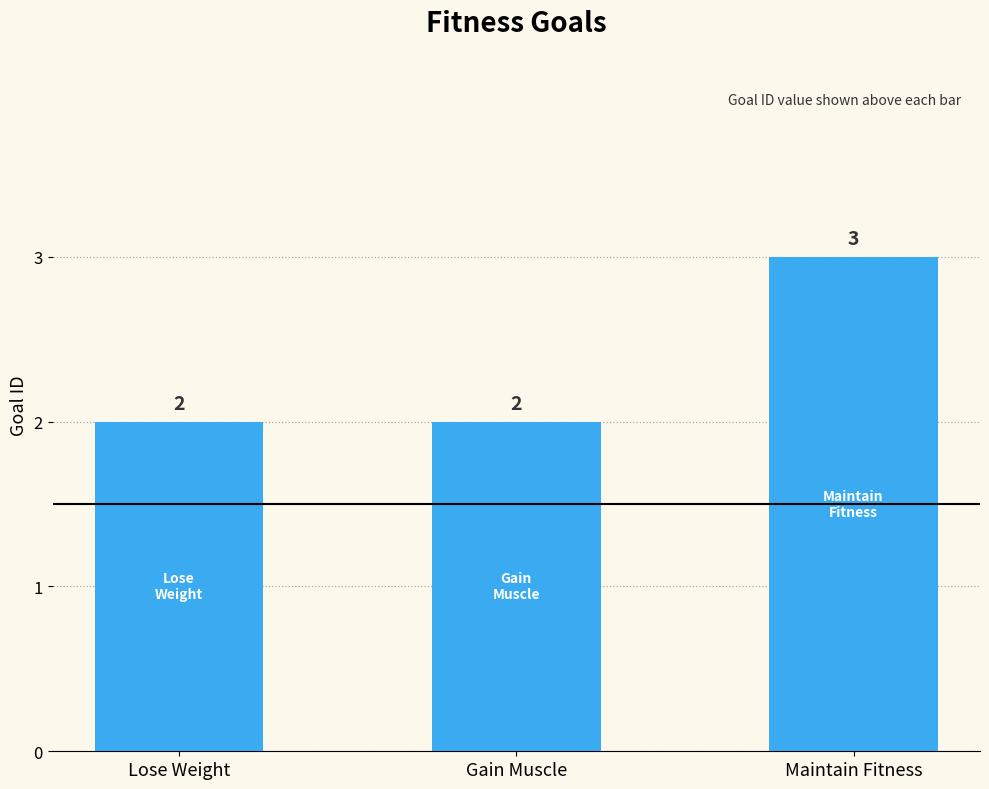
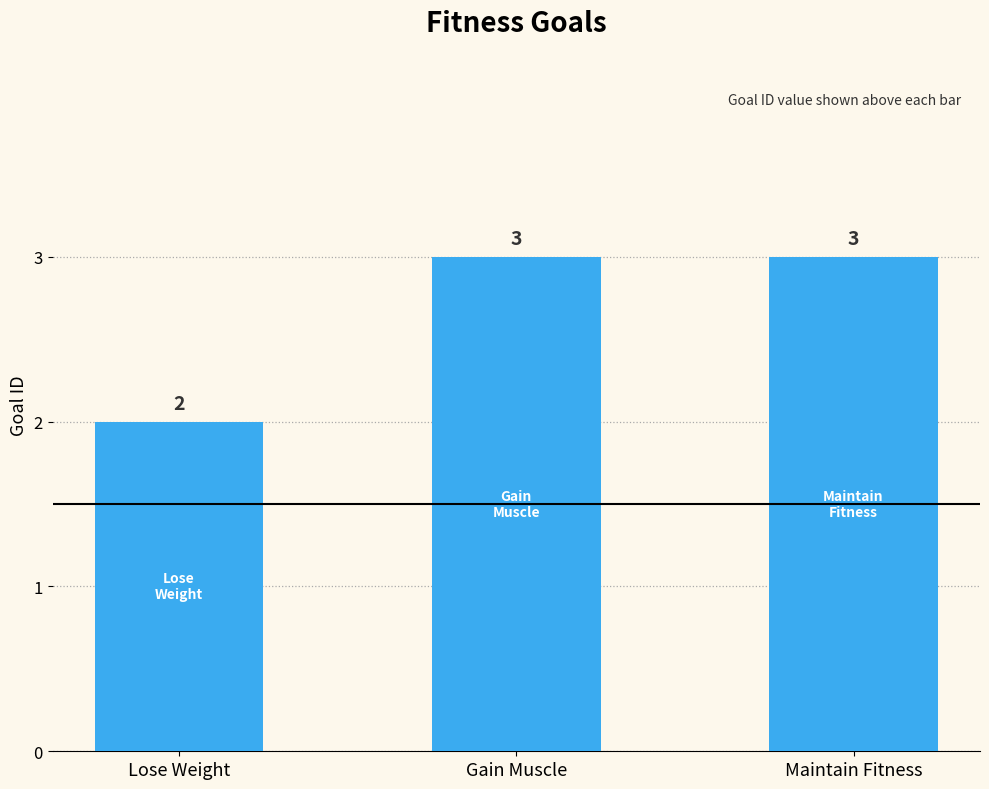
  {
    "Lose Weight": 2,
-   "Gain Muscle": 2,
+   "Gain Muscle": 3,
    "Maintain Fitness": 3
  }
